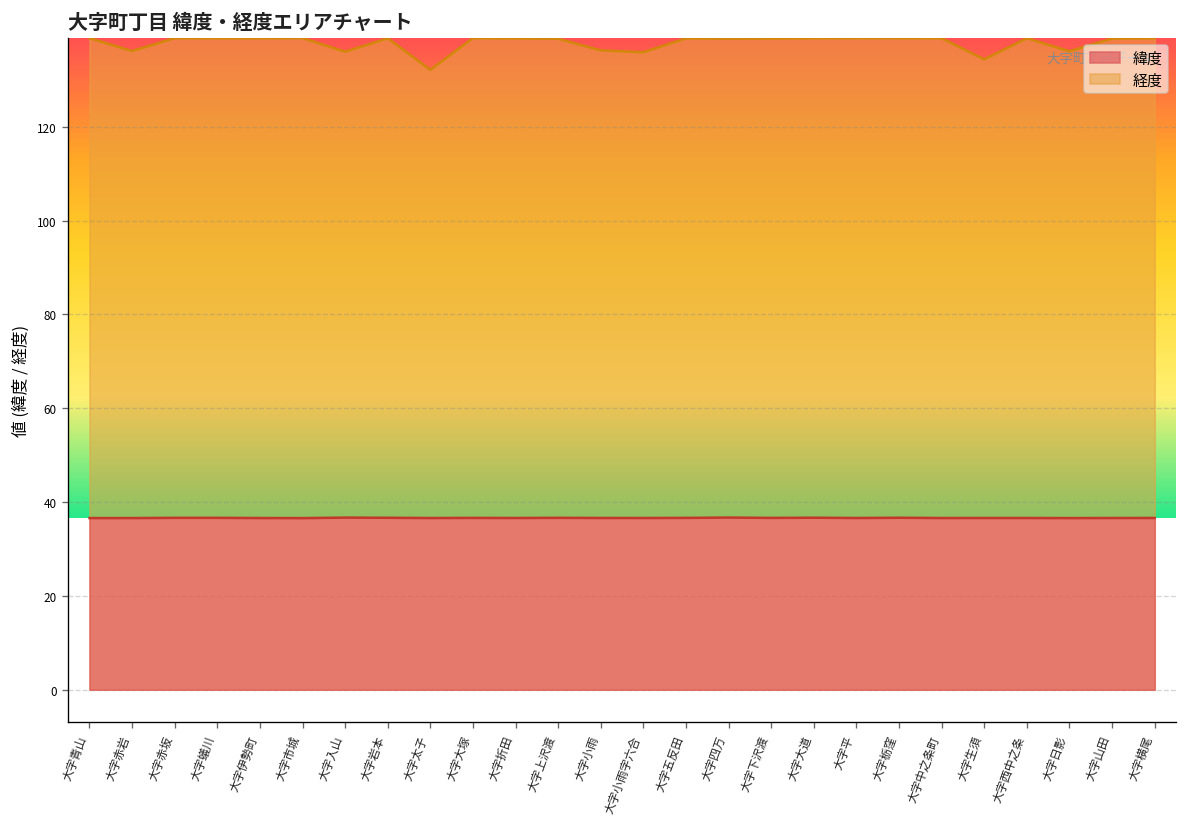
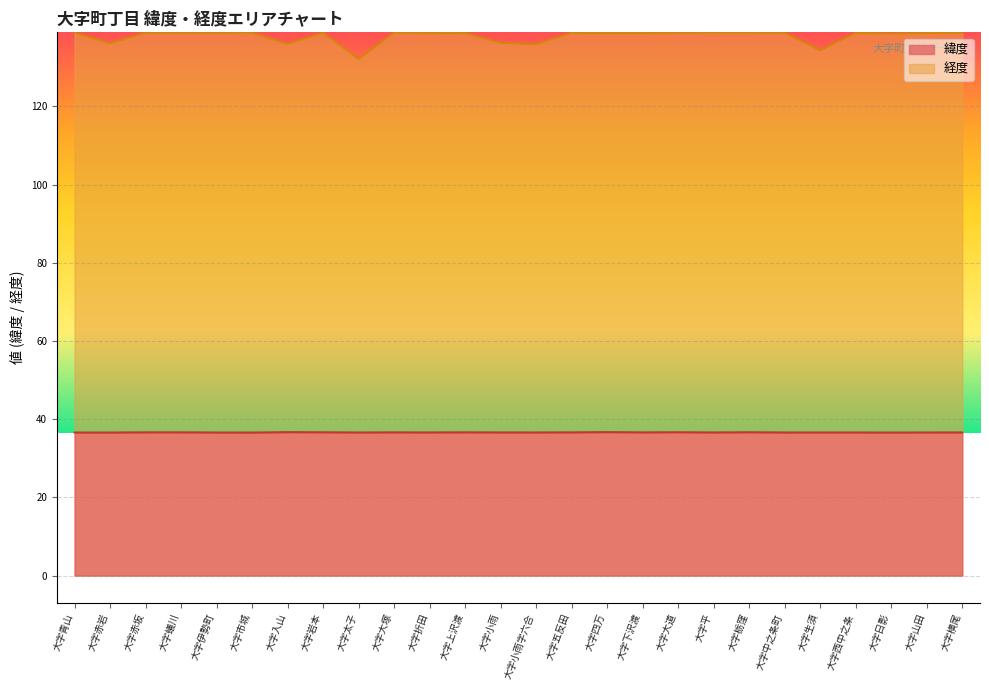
  {
    "緯度": {
      "大字青山": 37,
      "大字赤岩": 37,
      "大字赤坂": 37,
      "大字蟻川": 37,
      "大字伊勢町": 37,
      "大字市城": 37,
      "大字入山": 37,
      "大字岩本": 37,
      "大字太子": 37,
      "大字大塚": 37,
      "大字折田": 37,
      "大字上沢渡": 37,
      "大字小雨": 37,
      "大字小雨字六合": 37,
      "大字五反田": 37,
      "大字四万": 37,
      "大字下沢渡": 37,
      "大字大道": 37,
      "大字平": 37,
      "大字栃窪": 37,
      "大字中之条町": 37,
      "大字生須": 37,
      "大字西中之条": 37,
      "大字日影": 37,
      "大字山田": 37,
      "大字横尾": 37
    },
    "経度": {
      "大字青山": 139,
      "大字赤岩": 136,
      "大字赤坂": 139,
      "大字蟻川": 139,
      "大字伊勢町": 139,
      "大字市城": 139,
      "大字入山": 136,
      "大字岩本": 139,
      "大字太子": 132,
      "大字大塚": 139,
      "大字折田": 139,
      "大字上沢渡": 139,
      "大字小雨": 136,
      "大字小雨字六合": 136,
      "大字五反田": 139,
      "大字四万": 139,
      "大字下沢渡": 139,
      "大字大道": 139,
      "大字平": 139,
      "大字栃窪": 139,
      "大字中之条町": 139,
      "大字生須": 134,
      "大字西中之条": 139,
-     "大字日影": 136,
+     "大字日影": 139,
      "大字山田": 139,
      "大字横尾": 139
    }
  }
